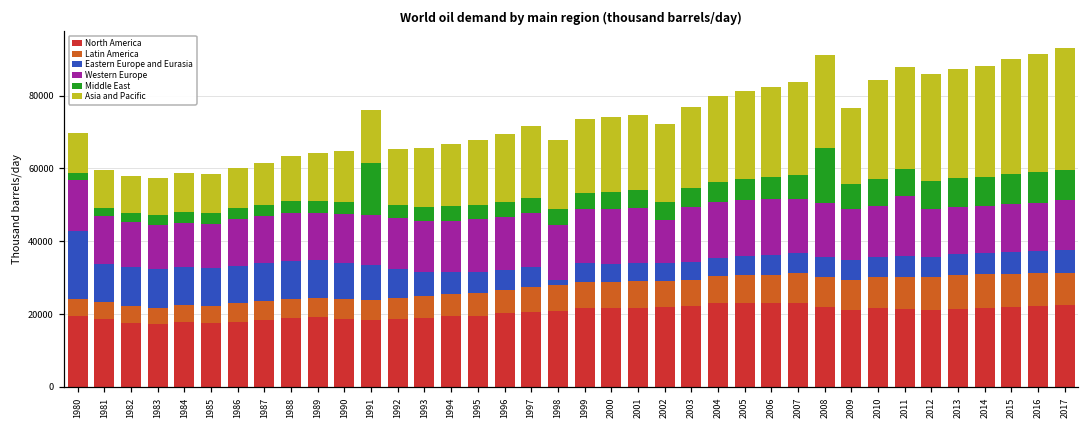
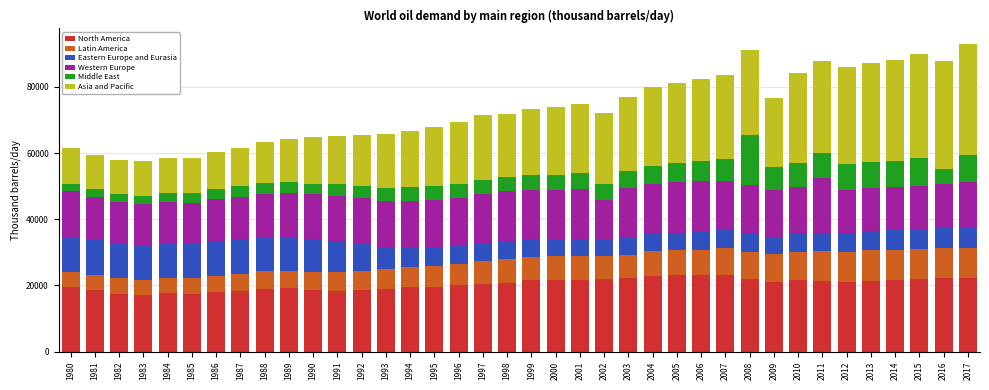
  {
    "Eastern Europe and Eurasia": {
-     "1980": 19000,
+     "1980": 10000,
      "1981": 11000,
      "1982": 11000,
      "1983": 11000,
      "1984": 10000,
      "1985": 10000,
      "1986": 10000,
      "1987": 10000,
      "1988": 10000,
      "1989": 10000,
      "1990": 10000,
      "1991": 9000,
      "1992": 8000,
      "1993": 7000,
      "1994": 6000,
      "1995": 6000,
      "1996": 5000,
      "1997": 6000,
-     "1998": 1000,
+     "1998": 5000,
      "1999": 5000,
      "2000": 5000,
      "2001": 5000,
      "2002": 5000,
      "2003": 5000,
      "2004": 5000,
      "2005": 5000,
      "2006": 5000,
      "2007": 5000,
      "2008": 5000,
      "2009": 5000,
      "2010": 6000,
      "2011": 6000,
      "2012": 6000,
      "2013": 6000,
      "2014": 6000,
      "2015": 6000,
      "2016": 6000,
      "2017": 6000
    },
    "Western Europe": {
      "1980": 14000,
      "1981": 13000,
      "1982": 12000,
      "1983": 12000,
      "1984": 12000,
      "1985": 12000,
      "1986": 13000,
      "1987": 13000,
      "1988": 13000,
      "1989": 13000,
      "1990": 13000,
      "1991": 14000,
      "1992": 14000,
      "1993": 14000,
      "1994": 14000,
      "1995": 14000,
      "1996": 15000,
      "1997": 15000,
      "1998": 15000,
      "1999": 15000,
      "2000": 15000,
      "2001": 15000,
      "2002": 12000,
      "2003": 15000,
      "2004": 15000,
      "2005": 15000,
      "2006": 15000,
      "2007": 15000,
      "2008": 15000,
      "2009": 14000,
      "2010": 14000,
      "2011": 16000,
      "2012": 13000,
      "2013": 13000,
      "2014": 13000,
      "2015": 13000,
      "2016": 13000,
      "2017": 14000
    },
    "Middle East": {
      "1980": 2000,
      "1981": 2000,
      "1982": 2000,
      "1983": 3000,
      "1984": 3000,
      "1985": 3000,
      "1986": 3000,
      "1987": 3000,
      "1988": 3000,
      "1989": 3000,
      "1990": 3000,
-     "1991": 14000,
+     "1991": 3000,
      "1992": 4000,
      "1993": 4000,
      "1994": 4000,
      "1995": 4000,
      "1996": 4000,
      "1997": 4000,
      "1998": 4000,
      "1999": 4000,
      "2000": 5000,
      "2001": 5000,
      "2002": 5000,
      "2003": 5000,
      "2004": 5000,
      "2005": 6000,
      "2006": 6000,
      "2007": 6000,
      "2008": 15000,
      "2009": 7000,
      "2010": 7000,
      "2011": 8000,
      "2012": 8000,
      "2013": 8000,
      "2014": 8000,
      "2015": 8000,
-     "2016": 8000,
+     "2016": 5000,
      "2017": 8000
    },
    "Asia and Pacific": {
      "1980": 11000,
      "1981": 10000,
      "1982": 10000,
      "1983": 10000,
      "1984": 11000,
      "1985": 11000,
      "1986": 11000,
      "1987": 12000,
      "1988": 12000,
      "1989": 13000,
      "1990": 14000,
      "1991": 15000,
      "1992": 15000,
      "1993": 16000,
      "1994": 17000,
      "1995": 18000,
      "1996": 19000,
      "1997": 20000,
      "1998": 19000,
      "1999": 20000,
      "2000": 21000,
      "2001": 21000,
      "2002": 21000,
      "2003": 22000,
      "2004": 24000,
      "2005": 24000,
      "2006": 25000,
      "2007": 26000,
      "2008": 26000,
      "2009": 21000,
      "2010": 27000,
      "2011": 28000,
      "2012": 29000,
      "2013": 30000,
      "2014": 30000,
      "2015": 32000,
      "2016": 33000,
      "2017": 33000
    }
  }
